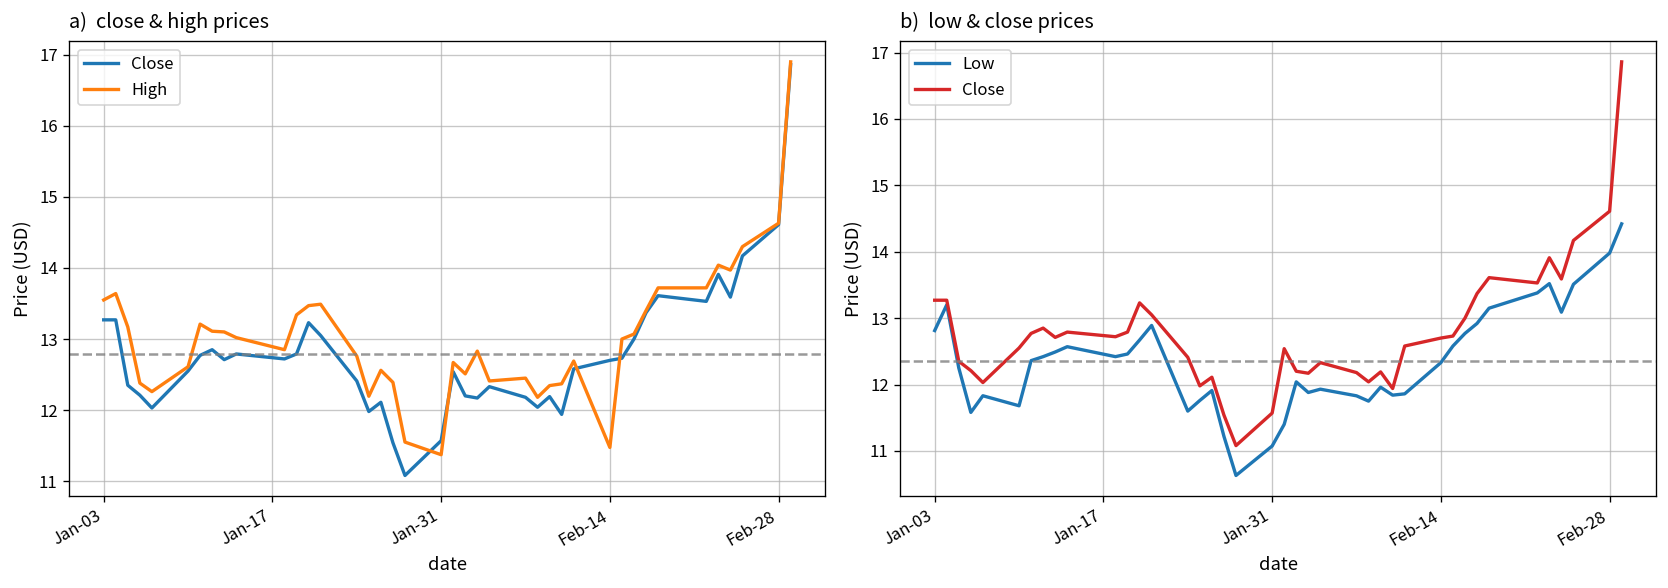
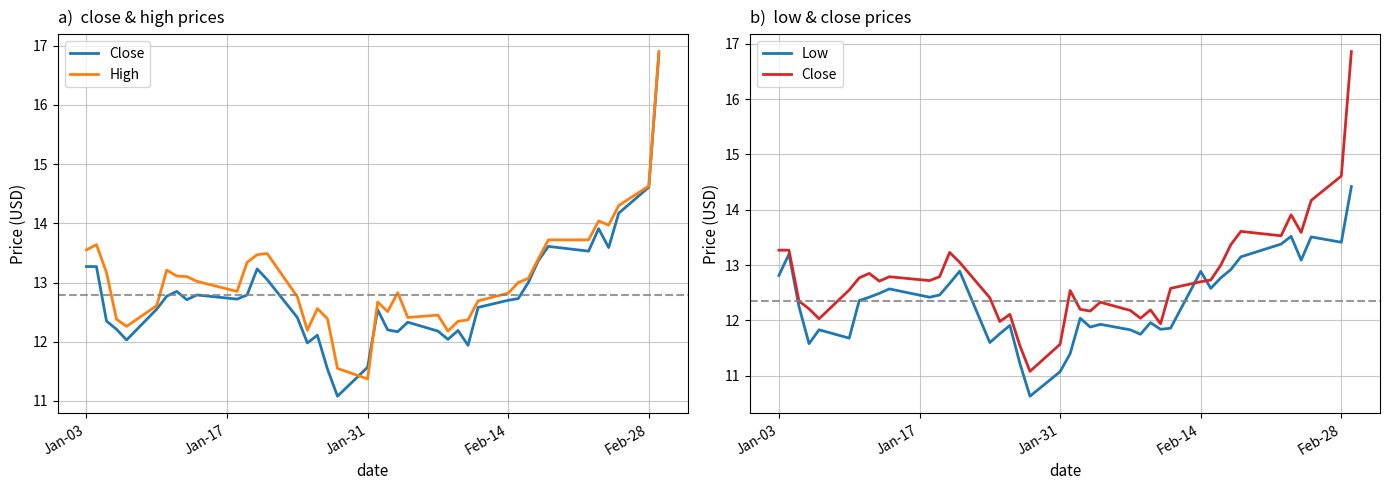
  {
    "a) close & high prices": {
      "High": {
        "Jan-03": 13.6,
        "Jan-31": 11.4,
-       "Feb-14": 11.5
+       "Feb-14": 12.8
      }
    },
    "b) low & close prices": {
      "Low": {
        "Jan-03": 12.8,
        "Jan-31": 11.1,
-       "Feb-14": 12.3,
-       "Feb-28": 14.0
+       "Feb-14": 12.9,
+       "Feb-28": 13.4
      },
      "Close": {
        "Jan-03": 13.3,
        "Jan-31": 11.6,
        "Feb-14": 12.7,
        "Feb-28": 14.6
      }
    }
  }
